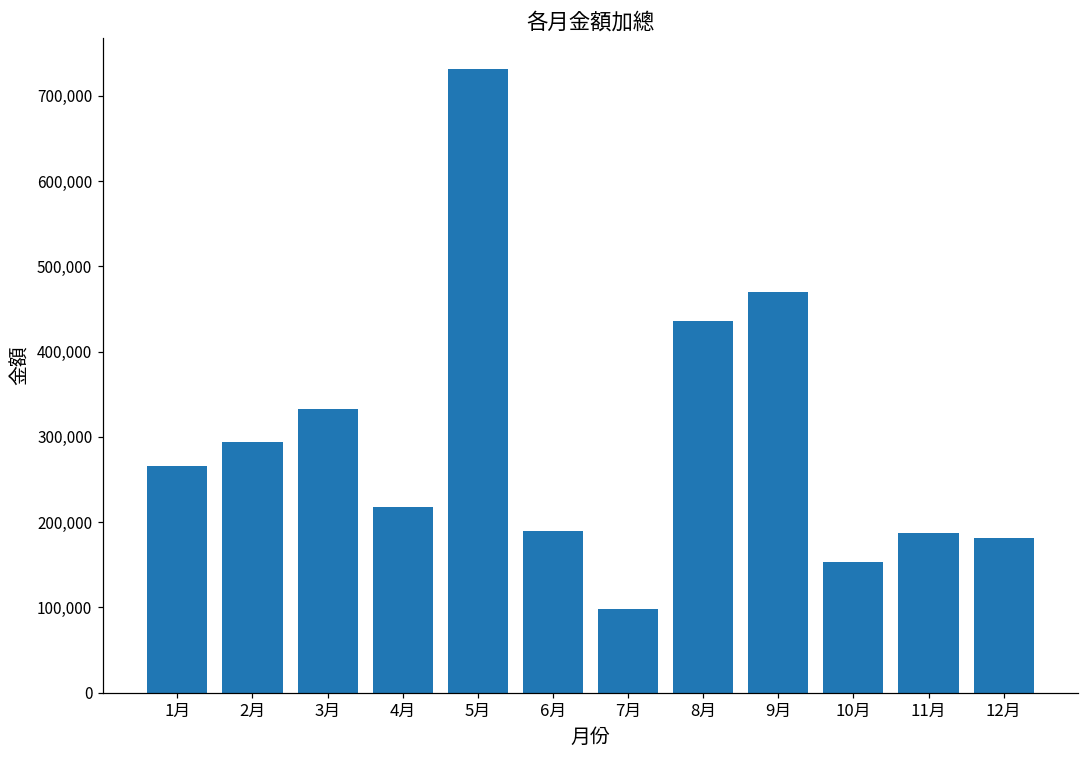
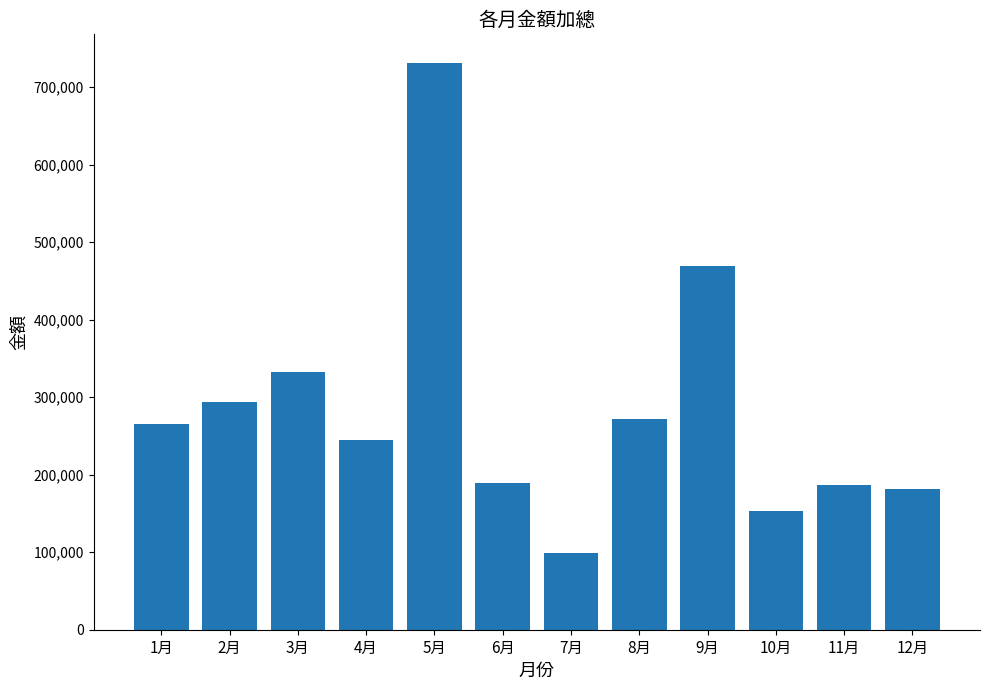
  {
    "1月": "270,000",
    "2月": "290,000",
    "3月": "330,000",
-   "4月": "220,000",
+   "4月": "240,000",
    "5月": "730,000",
    "6月": "190,000",
    "7月": "100,000",
-   "8月": "440,000",
+   "8月": "270,000",
    "9月": "470,000",
    "10月": "150,000",
    "11月": "190,000",
    "12月": "180,000"
  }
